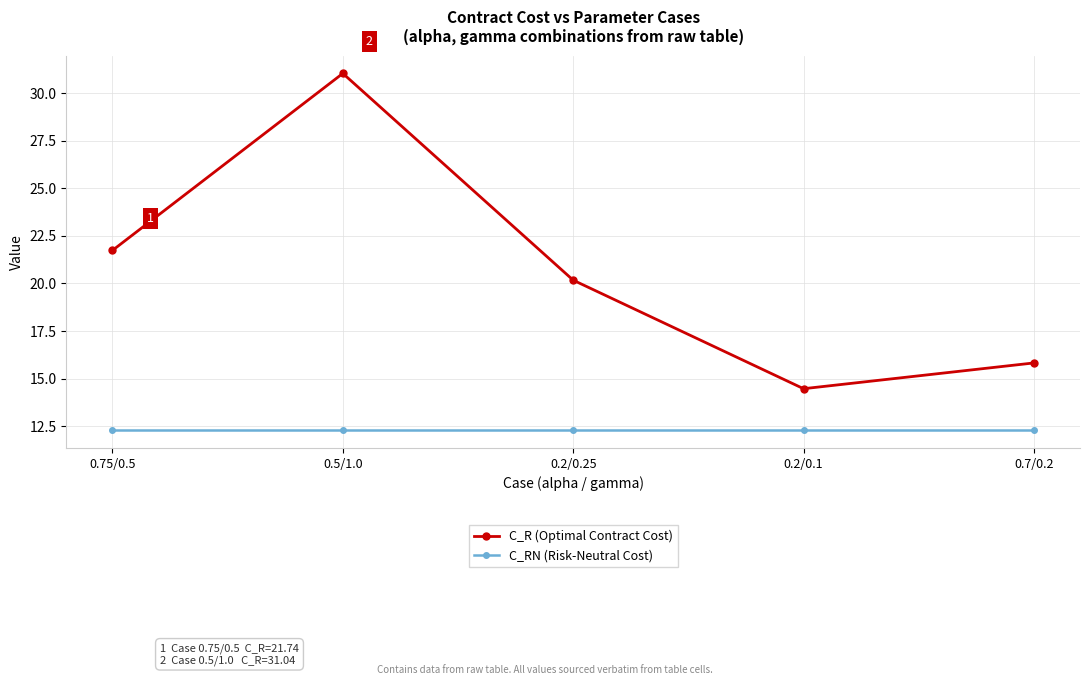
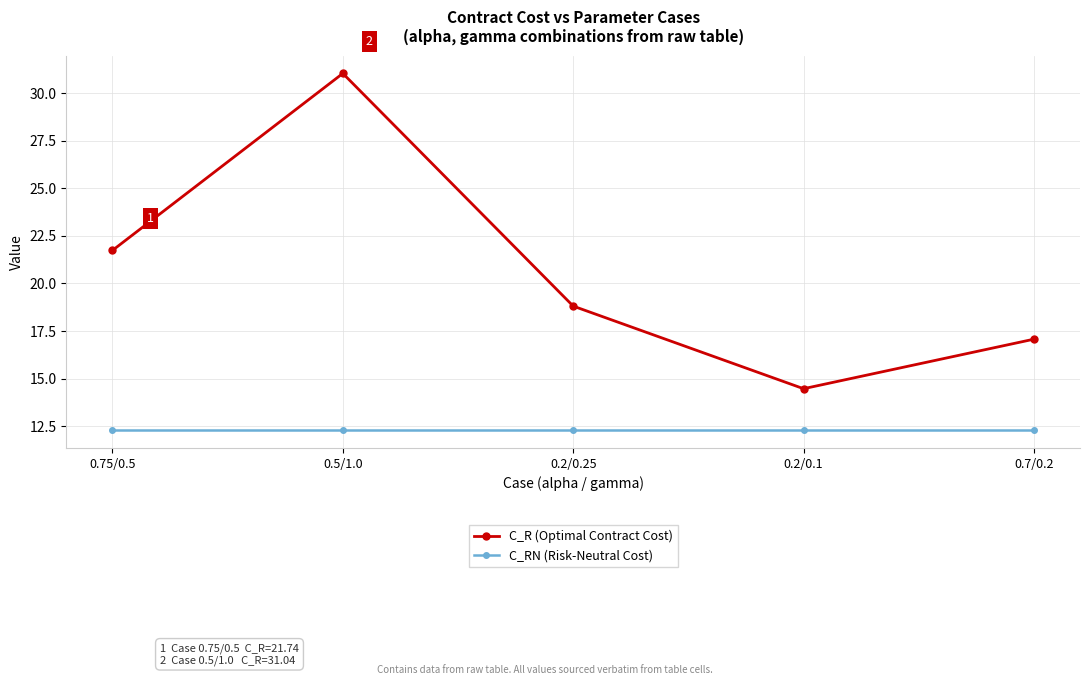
  {
    "C_R (Optimal Contract Cost)": {
      "0.75/0.5": 21.7,
      "0.5/1.0": 31.0,
-     "0.2/0.25": 20.2,
+     "0.2/0.25": 18.8,
      "0.2/0.1": 14.5,
-     "0.7/0.2": 15.8
+     "0.7/0.2": 17.1
    },
    "C_RN (Risk-Neutral Cost)": {
      "0.75/0.5": 12.3,
      "0.5/1.0": 12.3,
      "0.2/0.25": 12.3,
      "0.2/0.1": 12.3,
      "0.7/0.2": 12.3
    }
  }
